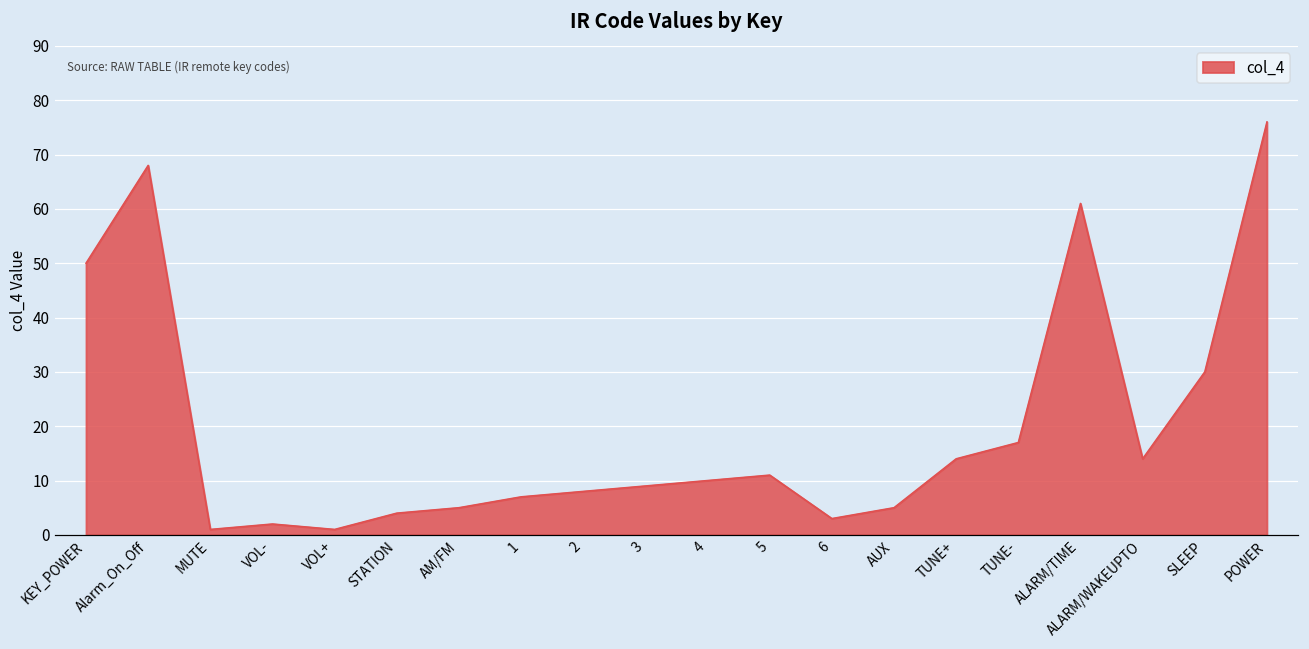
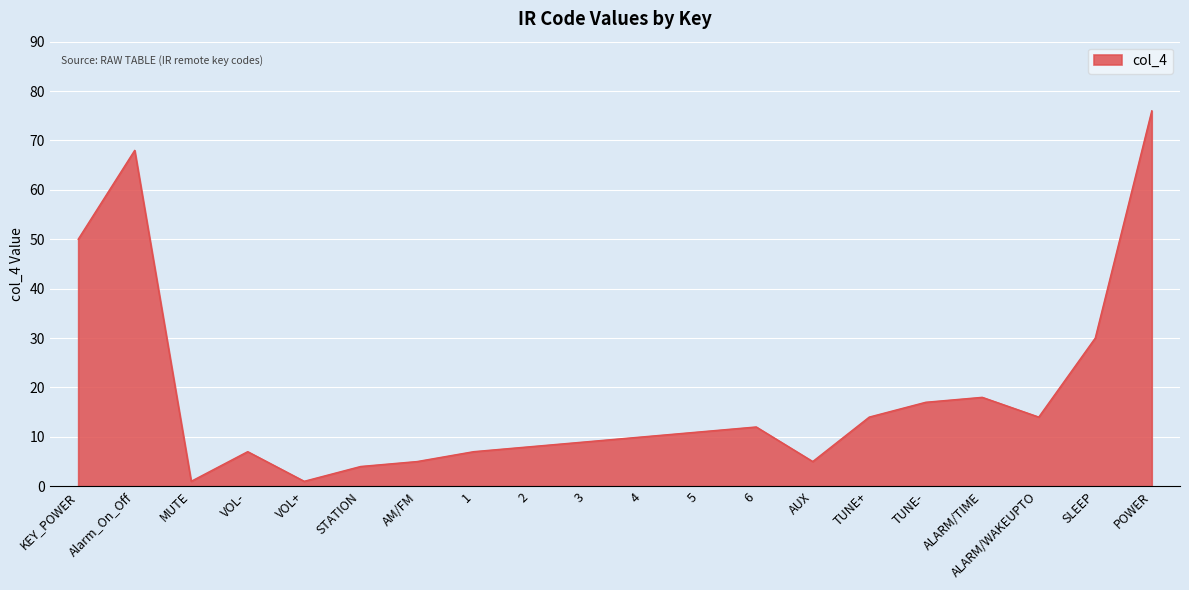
  {
    "KEY_POWER": 50,
    "Alarm_On_Off": 68,
    "MUTE": 1,
-   "VOL-": 2,
+   "VOL-": 7,
    "VOL+": 1,
    "STATION": 4,
    "AM/FM": 5,
    "1": 7,
    "2": 8,
    "3": 9,
    "4": 10,
    "5": 11,
-   "6": 3,
+   "6": 12,
    "AUX": 5,
    "TUNE+": 14,
    "TUNE-": 17,
-   "ALARM/TIME": 61,
+   "ALARM/TIME": 18,
    "ALARM/WAKEUPTO": 14,
    "SLEEP": 30,
    "POWER": 76
  }
